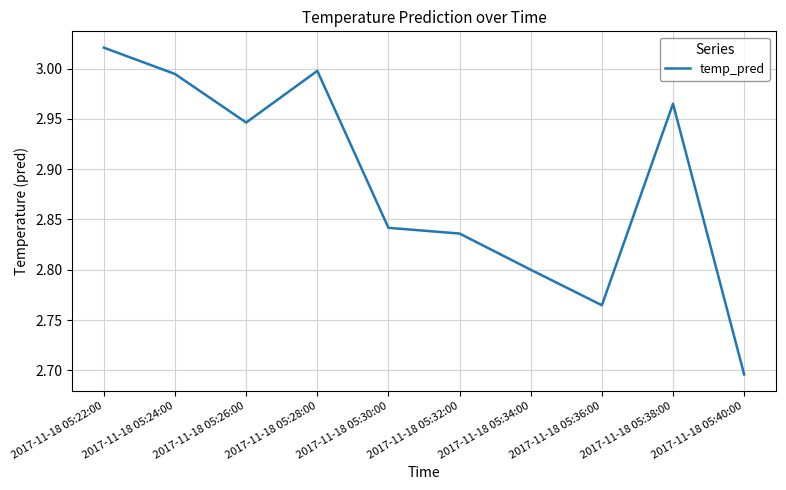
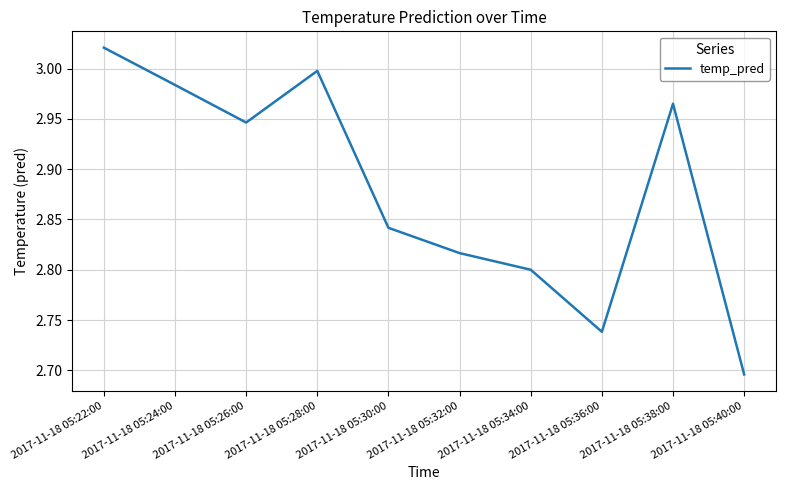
  {
    "2017-11-18 05:22:00": 3.021,
-   "2017-11-18 05:24:00": 2.995,
+   "2017-11-18 05:24:00": 2.984,
    "2017-11-18 05:26:00": 2.946,
    "2017-11-18 05:28:00": 2.998,
    "2017-11-18 05:30:00": 2.842,
-   "2017-11-18 05:32:00": 2.836,
+   "2017-11-18 05:32:00": 2.817,
    "2017-11-18 05:34:00": 2.800,
-   "2017-11-18 05:36:00": 2.765,
+   "2017-11-18 05:36:00": 2.738,
    "2017-11-18 05:38:00": 2.965,
    "2017-11-18 05:40:00": 2.696
  }
